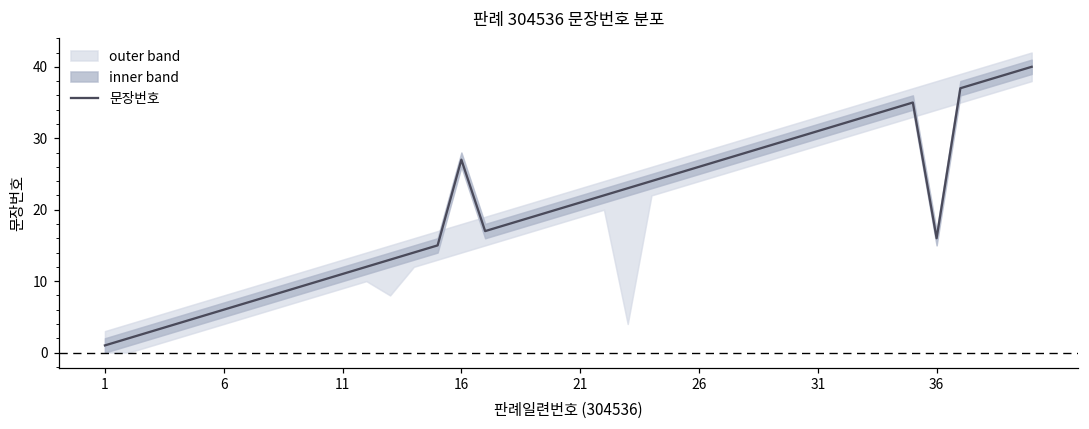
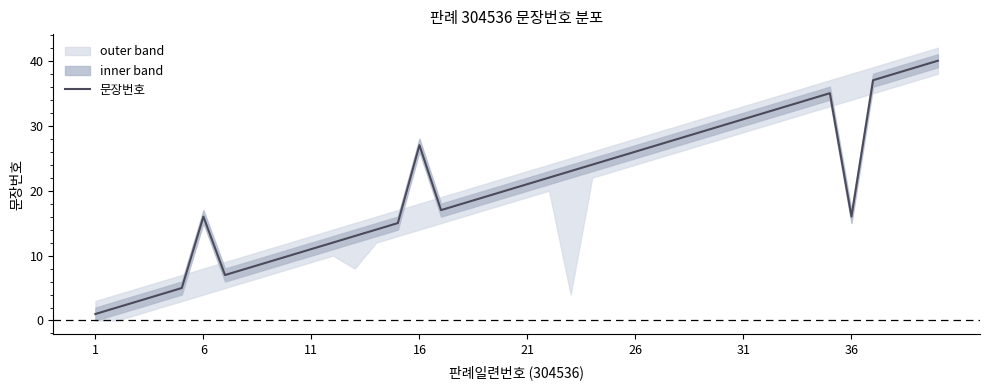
  {
    "문장번호": {
      "1": 1,
-     "6": 6,
+     "6": 16,
      "11": 11,
      "16": 27,
      "21": 21,
      "26": 26,
      "31": 31,
      "36": 16
    }
  }
